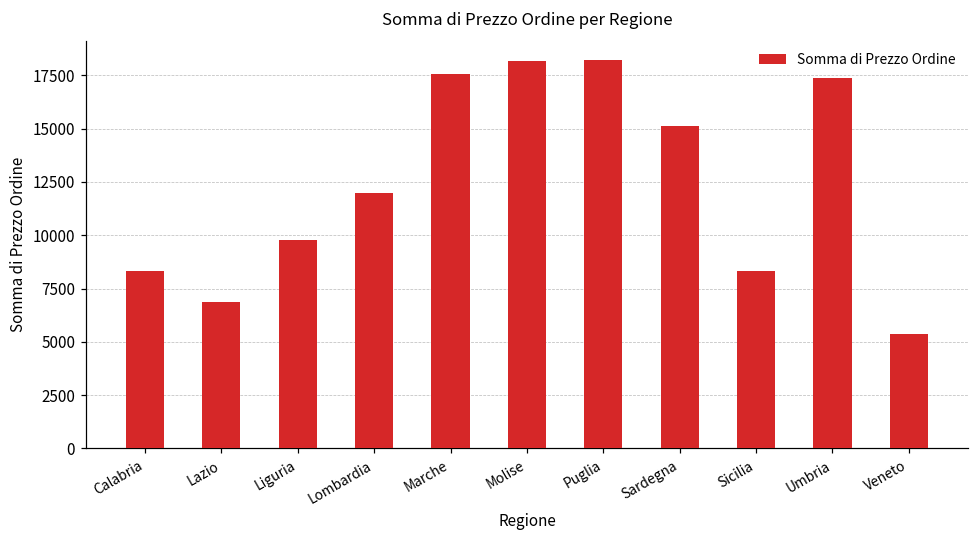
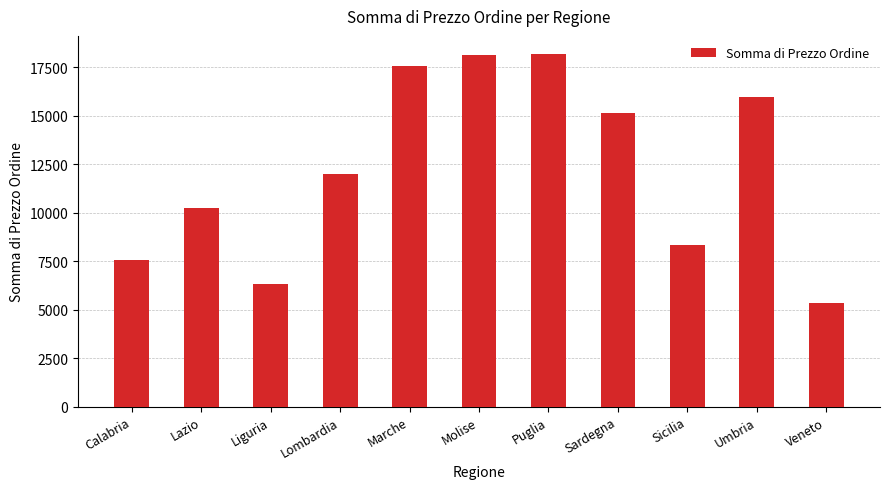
  {
-   "Calabria": 8300,
-   "Lazio": 6900,
-   "Liguria": 9800,
+   "Calabria": 7500,
+   "Lazio": 10300,
+   "Liguria": 6400,
    "Lombardia": 12000,
    "Marche": 17600,
    "Molise": 18200,
    "Puglia": 18200,
    "Sardegna": 15100,
    "Sicilia": 8300,
-   "Umbria": 17400,
+   "Umbria": 16000,
    "Veneto": 5400
  }
